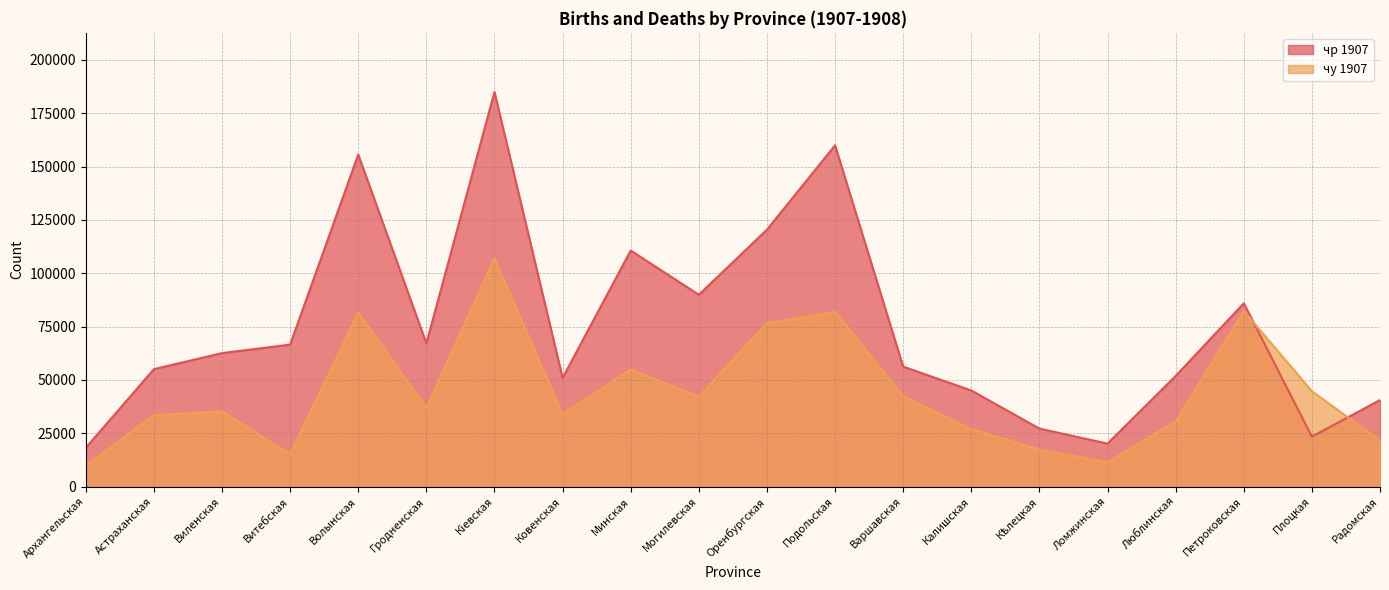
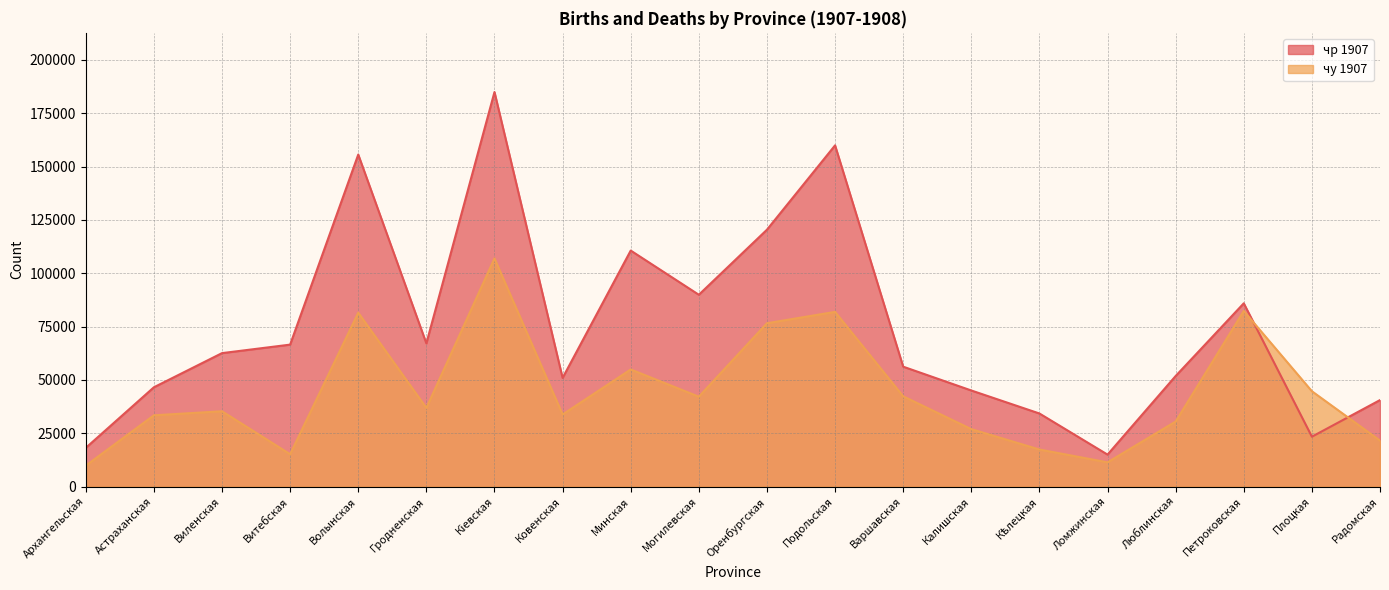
  {
    "чр 1907": {
      "Архангельская": 18000,
-     "Астраханская": 55000,
+     "Астраханская": 47000,
      "Виленская": 63000,
      "Витебская": 67000,
      "Волынская": 156000,
      "Гродненская": 67000,
      "Кіевская": 185000,
      "Ковенская": 51000,
      "Минская": 111000,
      "Могилевская": 90000,
      "Оренбургская": 120000,
      "Подольская": 160000,
      "Варшавская": 56000,
      "Калишская": 45000,
-     "Кѣлецкая": 27000,
-     "Ломжинская": 20000,
+     "Кѣлецкая": 34000,
+     "Ломжинская": 15000,
      "Люблинская": 52000,
      "Петроковская": 86000,
      "Плоцкая": 23000,
      "Радомская": 41000
    },
    "чу 1907": {
      "Архангельская": 10000,
      "Астраханская": 33000,
      "Виленская": 35000,
      "Витебская": 15000,
      "Волынская": 82000,
      "Гродненская": 37000,
      "Кіевская": 107000,
      "Ковенская": 34000,
      "Минская": 55000,
      "Могилевская": 42000,
      "Оренбургская": 77000,
      "Подольская": 82000,
      "Варшавская": 42000,
      "Калишская": 27000,
      "Кѣлецкая": 17000,
      "Ломжинская": 11000,
      "Люблинская": 30000,
      "Петроковская": 82000,
      "Плоцкая": 45000,
      "Радомская": 22000
    }
  }
